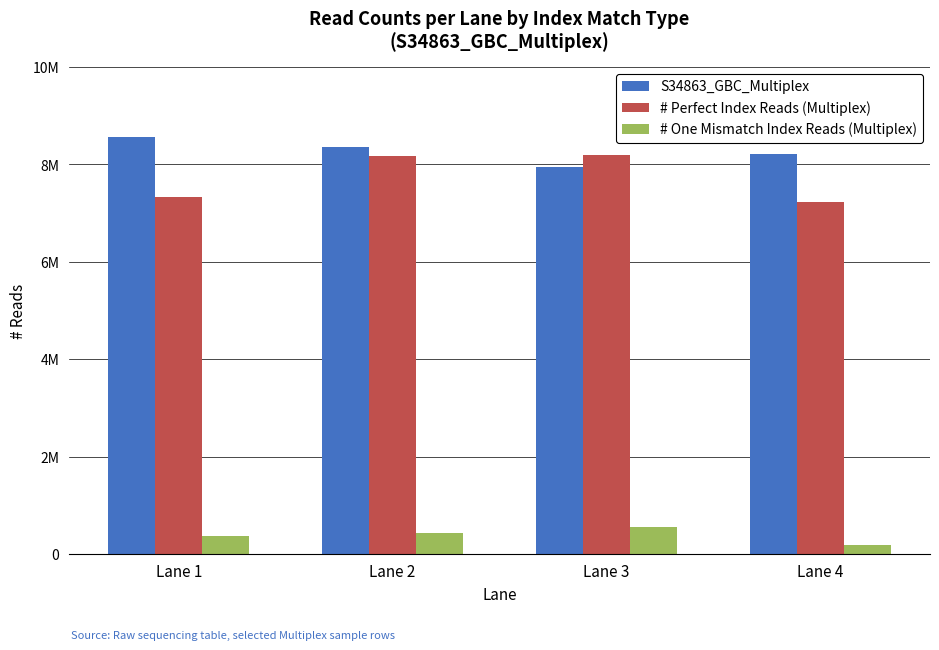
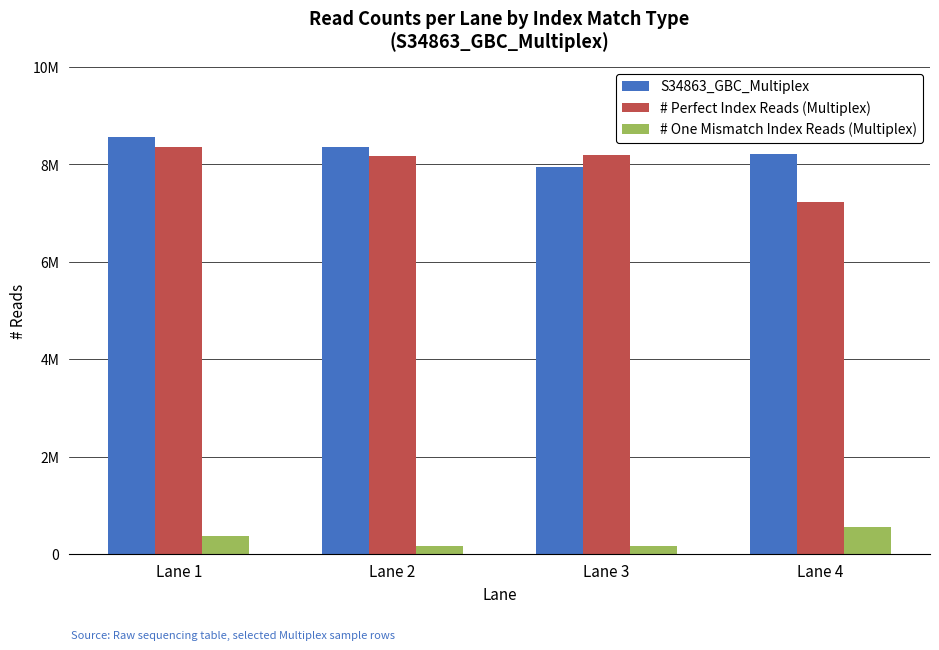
  {
    "S34863_GBC_Multiplex": {
      "Lane 1": 8600000,
      "Lane 2": 8400000,
      "Lane 3": 7900000,
      "Lane 4": 8200000
    },
    "# Perfect Index Reads (Multiplex)": {
-     "Lane 1": 7300000,
+     "Lane 1": 8400000,
      "Lane 2": 8200000,
      "Lane 3": 8200000,
      "Lane 4": 7200000
    },
    "# One Mismatch Index Reads (Multiplex)": {
      "Lane 1": 400000,
-     "Lane 2": 400000,
-     "Lane 3": 600000,
-     "Lane 4": 200000
+     "Lane 2": 200000,
+     "Lane 3": 200000,
+     "Lane 4": 600000
    }
  }
